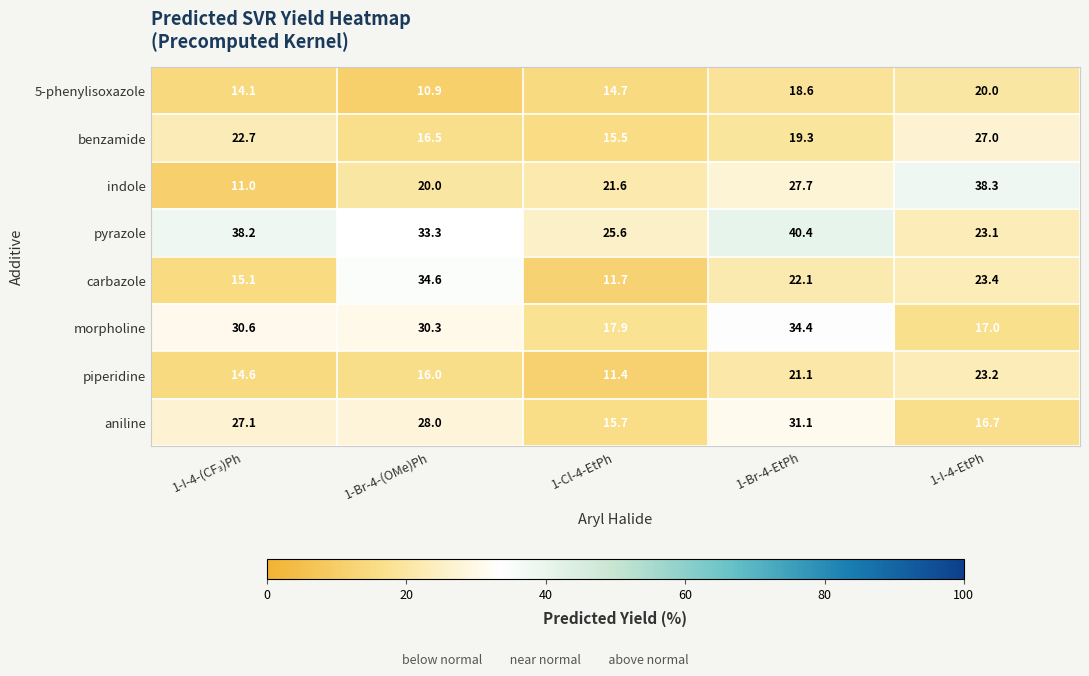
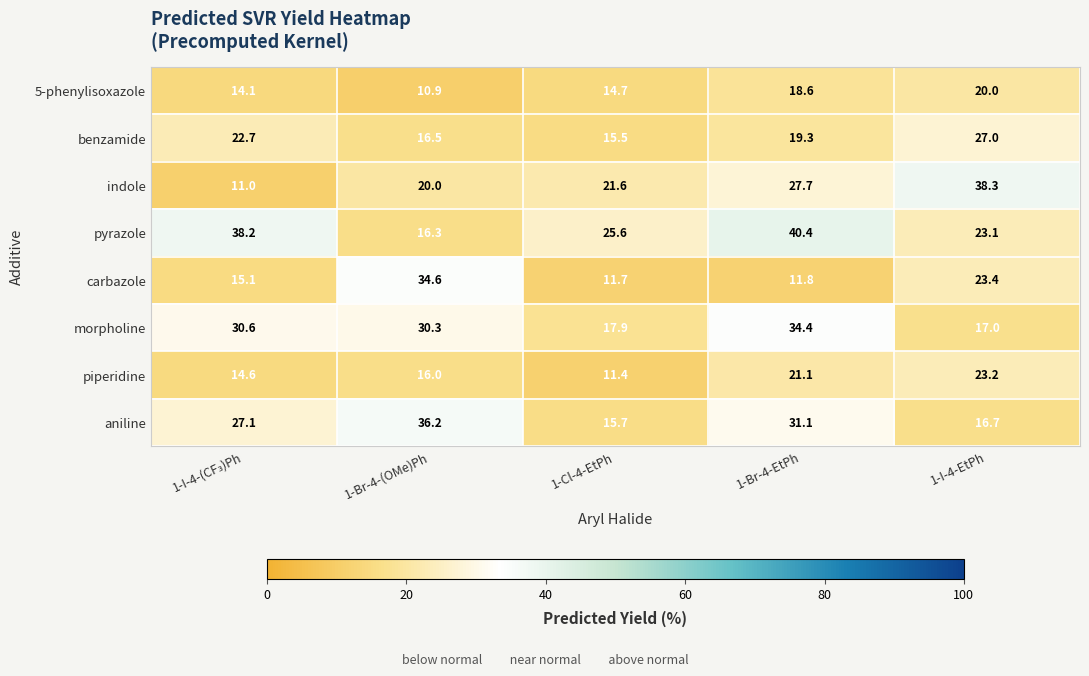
  {
    "5-phenylisoxazole": {
      "1-I-4-(CF₃)Ph": 14.1,
      "1-Br-4-(OMe)Ph": 10.9,
      "1-Cl-4-EtPh": 14.7,
      "1-Br-4-EtPh": 18.6,
      "1-I-4-EtPh": 20.0
    },
    "benzamide": {
      "1-I-4-(CF₃)Ph": 22.7,
      "1-Br-4-(OMe)Ph": 16.5,
      "1-Cl-4-EtPh": 15.5,
      "1-Br-4-EtPh": 19.3,
      "1-I-4-EtPh": 27.0
    },
    "indole": {
      "1-I-4-(CF₃)Ph": 11.0,
      "1-Br-4-(OMe)Ph": 20.0,
      "1-Cl-4-EtPh": 21.6,
      "1-Br-4-EtPh": 27.7,
      "1-I-4-EtPh": 38.3
    },
    "pyrazole": {
      "1-I-4-(CF₃)Ph": 38.2,
-     "1-Br-4-(OMe)Ph": 33.3,
+     "1-Br-4-(OMe)Ph": 16.3,
      "1-Cl-4-EtPh": 25.6,
      "1-Br-4-EtPh": 40.4,
      "1-I-4-EtPh": 23.1
    },
    "carbazole": {
      "1-I-4-(CF₃)Ph": 15.1,
      "1-Br-4-(OMe)Ph": 34.6,
      "1-Cl-4-EtPh": 11.7,
-     "1-Br-4-EtPh": 22.1,
+     "1-Br-4-EtPh": 11.8,
      "1-I-4-EtPh": 23.4
    },
    "morpholine": {
      "1-I-4-(CF₃)Ph": 30.6,
      "1-Br-4-(OMe)Ph": 30.3,
      "1-Cl-4-EtPh": 17.9,
      "1-Br-4-EtPh": 34.4,
      "1-I-4-EtPh": 17.0
    },
    "piperidine": {
      "1-I-4-(CF₃)Ph": 14.6,
      "1-Br-4-(OMe)Ph": 16.0,
      "1-Cl-4-EtPh": 11.4,
      "1-Br-4-EtPh": 21.1,
      "1-I-4-EtPh": 23.2
    },
    "aniline": {
      "1-I-4-(CF₃)Ph": 27.1,
-     "1-Br-4-(OMe)Ph": 28.0,
+     "1-Br-4-(OMe)Ph": 36.2,
      "1-Cl-4-EtPh": 15.7,
      "1-Br-4-EtPh": 31.1,
      "1-I-4-EtPh": 16.7
    }
  }
